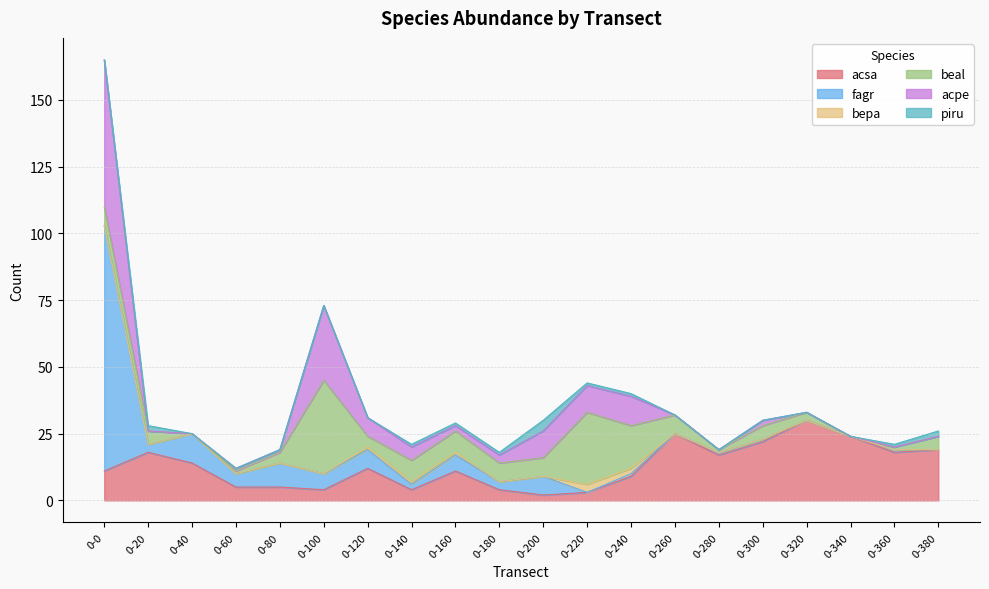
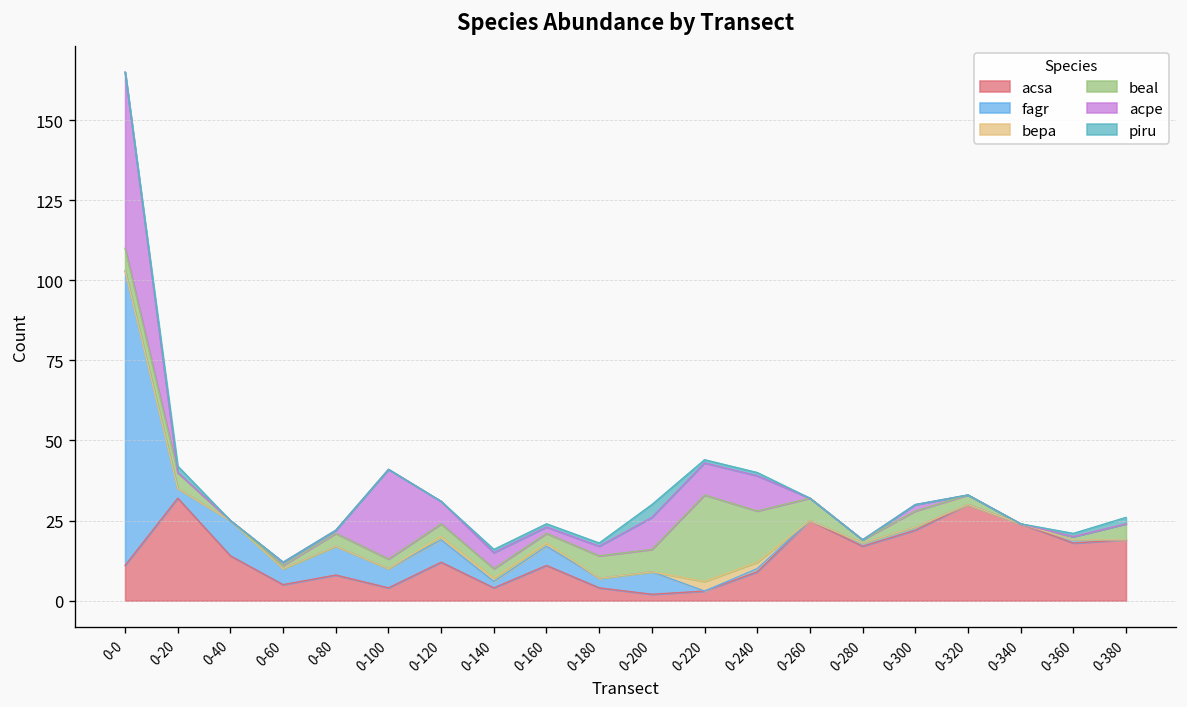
  {
    "acsa": {
      "0-0": 11,
-     "0-20": 18,
+     "0-20": 32,
      "0-40": 14,
      "0-60": 5,
-     "0-80": 5,
+     "0-80": 8,
      "0-100": 4,
      "0-120": 12,
      "0-140": 4,
      "0-160": 11,
      "0-180": 4,
      "0-200": 2,
      "0-240": 9,
      "0-280": 17,
      "0-300": 22,
      "0-360": 18
    },
    "bepa": {
      "0-120": 1,
      "0-140": 1,
      "0-160": 1,
      "0-220": 3,
      "0-240": 2
    },
    "beal": {
      "0-0": 7,
      "0-60": 1,
      "0-80": 4,
-     "0-100": 35,
+     "0-100": 3,
      "0-120": 4,
-     "0-140": 8,
-     "0-160": 8,
+     "0-140": 3,
+     "0-160": 3,
      "0-180": 7,
      "0-200": 7,
      "0-220": 27,
      "0-240": 16,
      "0-300": 5
    },
    "acpe": {
      "0-140": 5,
      "0-160": 2,
      "0-180": 3,
      "0-200": 10,
      "0-220": 10,
      "0-240": 11
    }
  }
